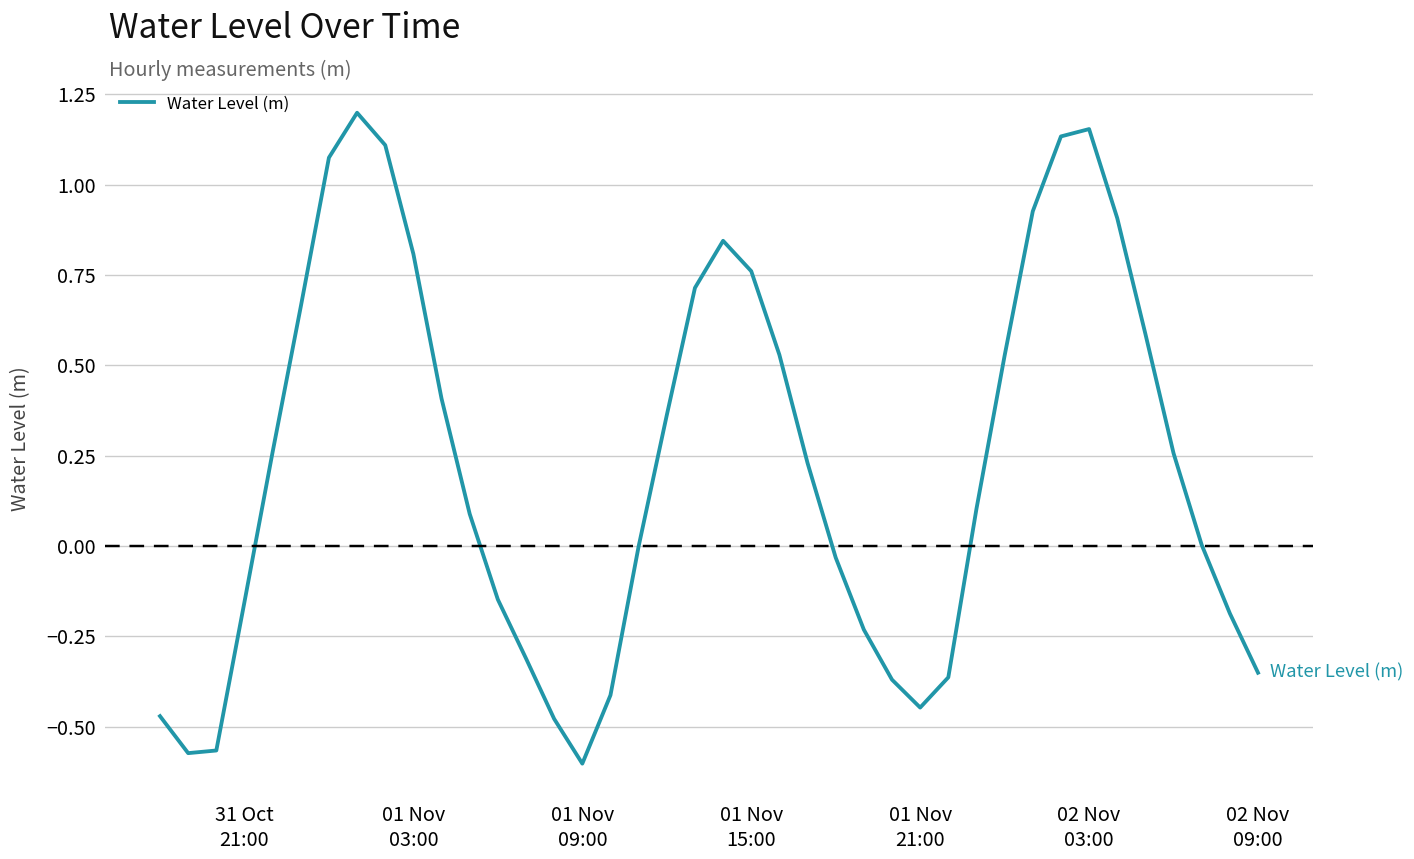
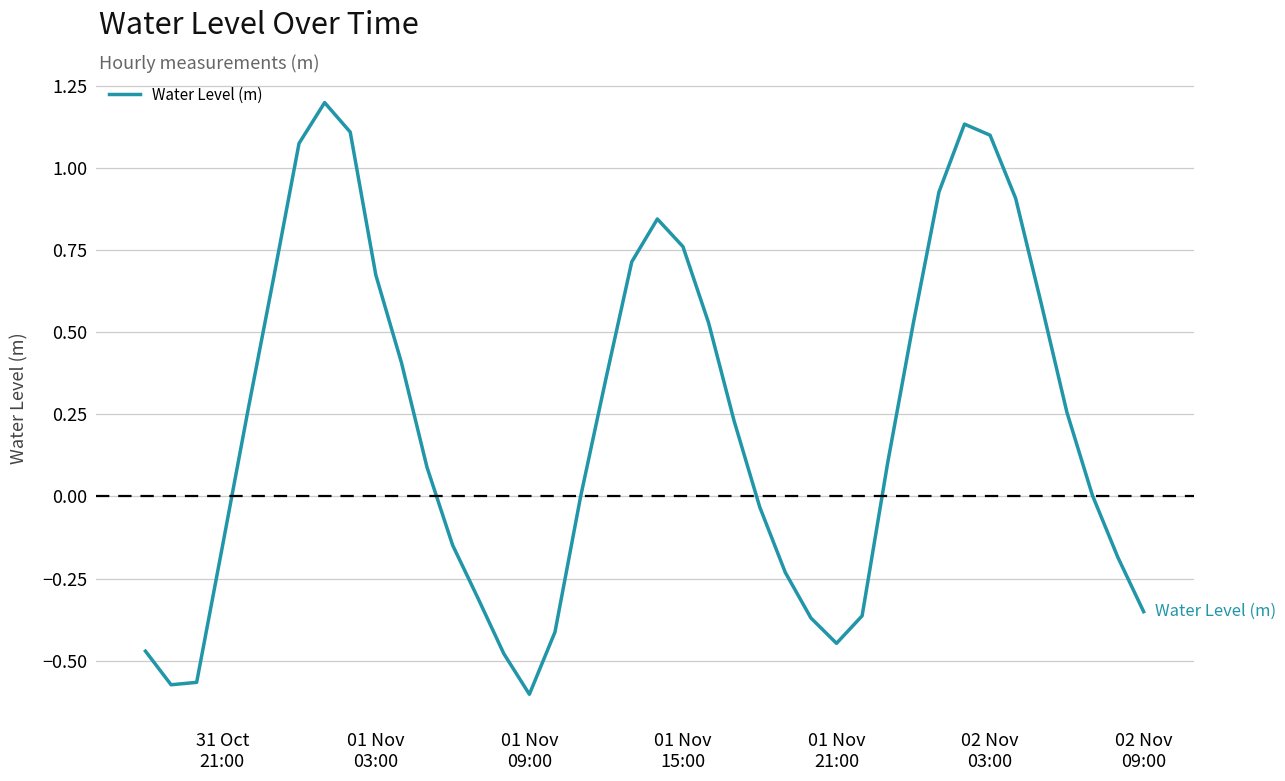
  {
    "31 Oct 21:00": -0.16,
-   "01 Nov 03:00": 0.81,
+   "01 Nov 03:00": 0.67,
    "01 Nov 09:00": -0.60,
    "01 Nov 15:00": 0.76,
    "01 Nov 21:00": -0.45,
-   "02 Nov 03:00": 1.15,
+   "02 Nov 03:00": 1.10,
    "02 Nov 09:00": -0.35
  }
